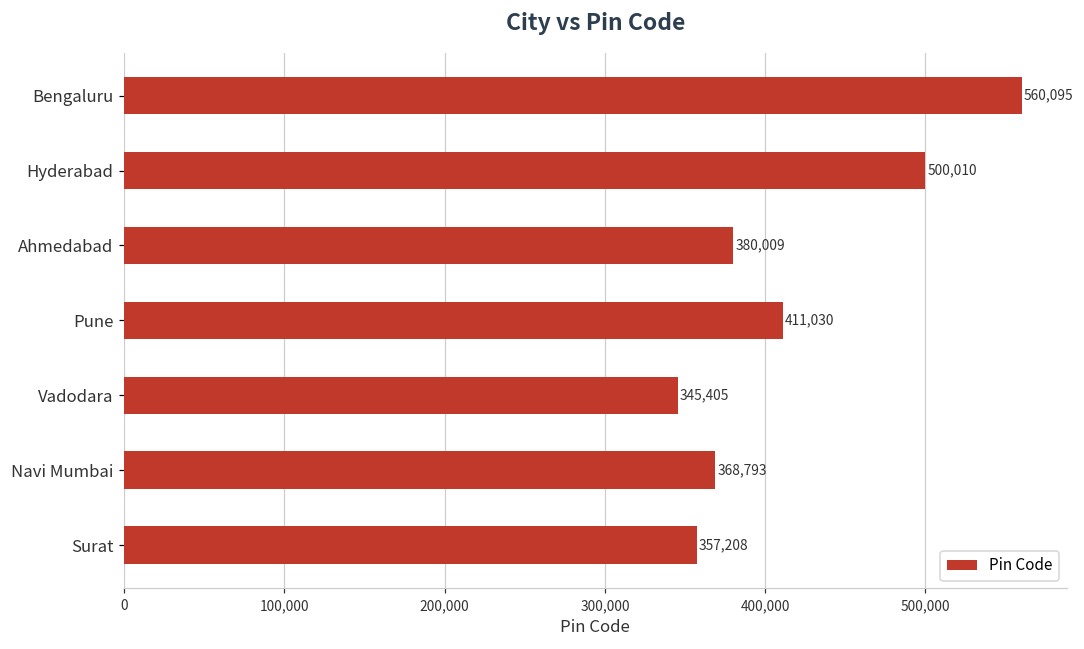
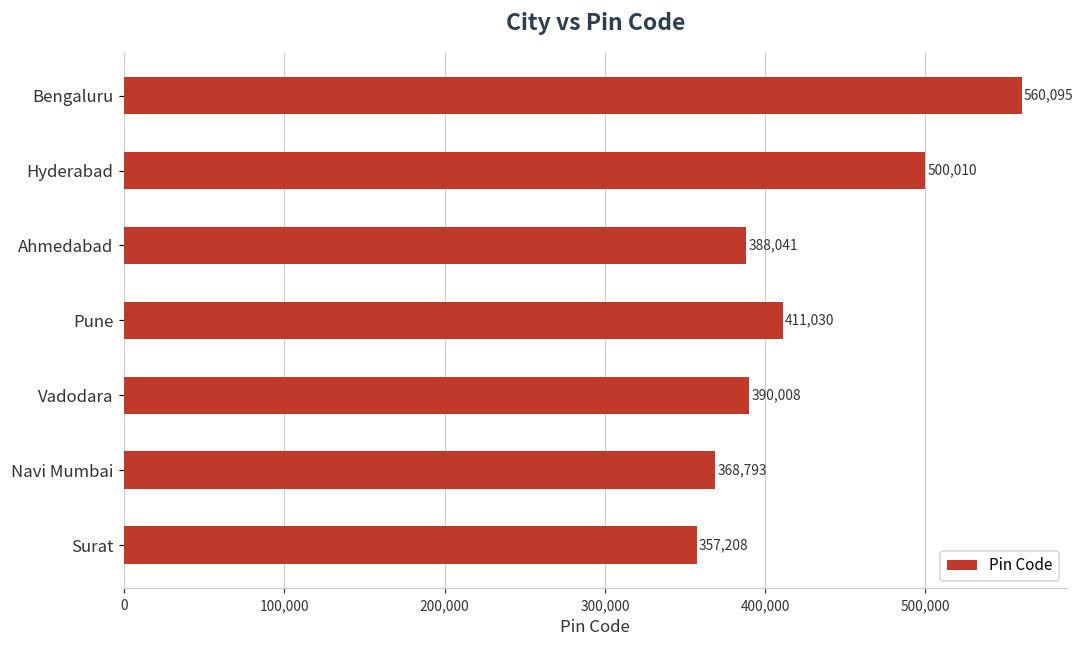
  {
    "Bengaluru": "560,095",
    "Hyderabad": "500,010",
-   "Ahmedabad": "380,009",
+   "Ahmedabad": "388,041",
    "Pune": "411,030",
-   "Vadodara": "345,405",
+   "Vadodara": "390,008",
    "Navi Mumbai": "368,793",
    "Surat": "357,208"
  }
